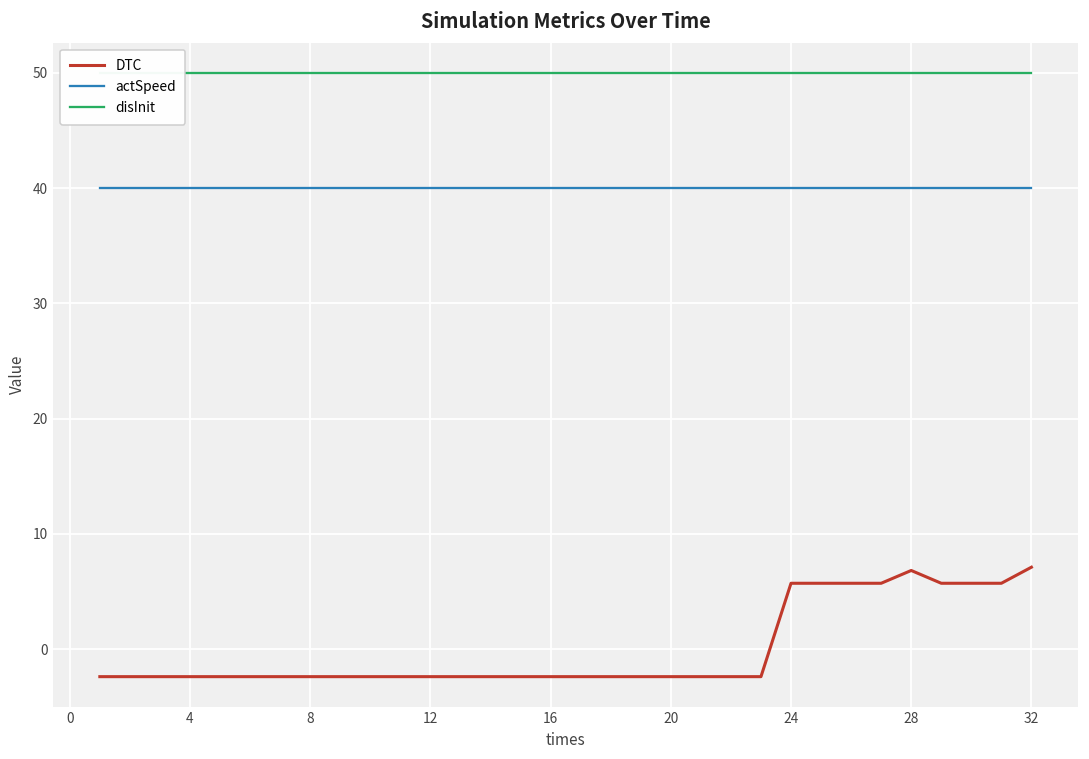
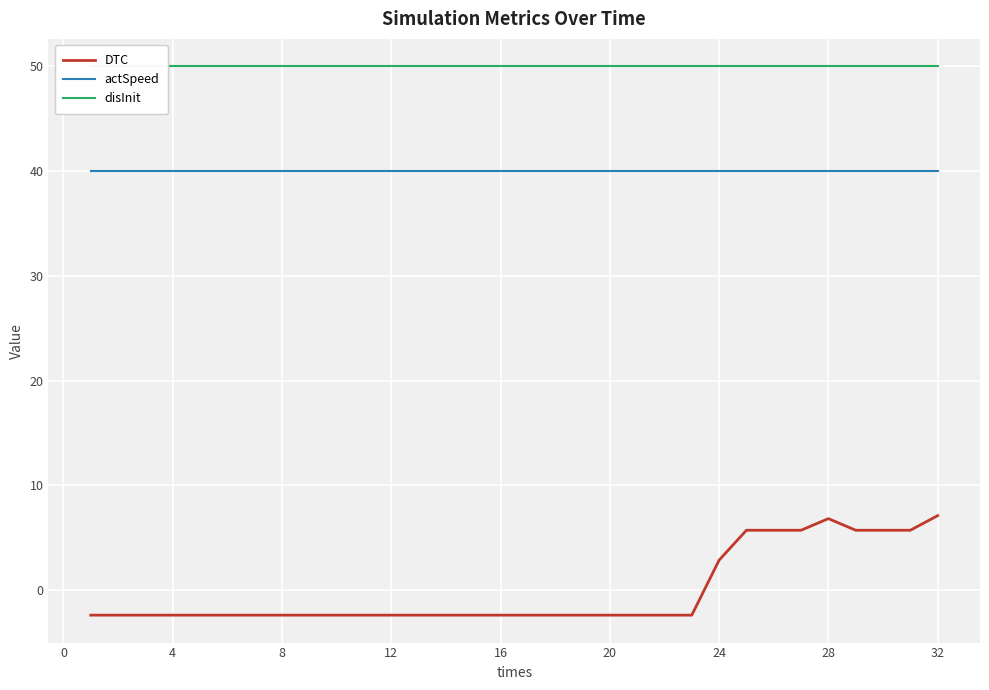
  {
    "DTC": {
      "4": -2.4,
      "8": -2.4,
      "12": -2.4,
      "16": -2.4,
      "20": -2.4,
-     "24": 5.7,
+     "24": 2.9,
      "28": 6.8,
      "32": 7.1
    },
    "actSpeed": {
      "4": 40.0,
      "8": 40.0,
      "12": 40.0,
      "16": 40.0,
      "20": 40.0,
      "24": 40.0,
      "28": 40.0,
      "32": 40.0
    },
    "disInit": {
      "4": 50.0,
      "8": 50.0,
      "12": 50.0,
      "16": 50.0,
      "20": 50.0,
      "24": 50.0,
      "28": 50.0,
      "32": 50.0
    }
  }
